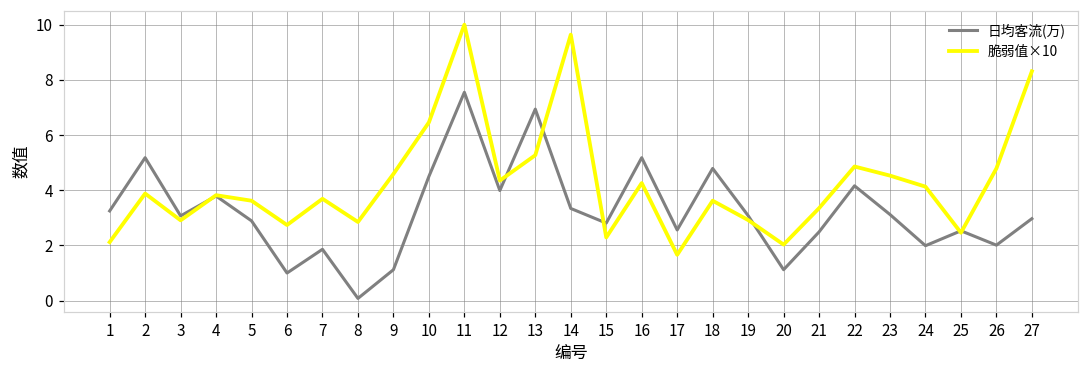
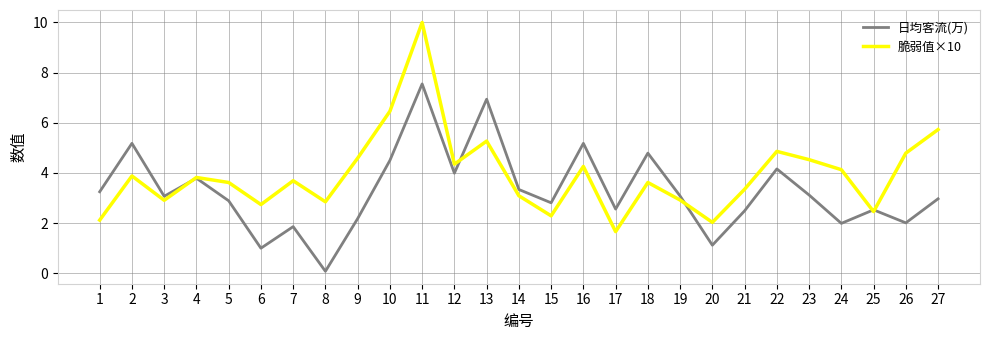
  {
    "日均客流(万)": {
      "1": 3.3,
      "2": 5.2,
      "3": 3.1,
      "5": 2.9,
      "6": 1.0,
      "7": 1.9,
      "8": 0.1,
-     "9": 1.1,
+     "9": 2.2,
      "10": 4.5,
      "11": 7.6,
      "12": 4.0,
      "13": 6.9,
      "14": 3.3,
      "15": 2.8,
      "16": 5.2,
      "17": 2.6,
      "18": 4.8,
      "19": 3.1,
      "20": 1.1,
      "21": 2.5,
      "22": 4.2,
      "23": 3.1,
      "24": 2.0,
      "26": 2.0,
      "27": 3.0
    },
    "脆弱值×10": {
      "1": 2.1,
      "2": 3.9,
      "3": 2.9,
      "5": 3.6,
      "6": 2.7,
      "7": 3.7,
      "8": 2.9,
      "9": 4.6,
      "10": 6.5,
      "11": 10.0,
      "12": 4.4,
      "13": 5.3,
-     "14": 9.6,
+     "14": 3.1,
      "15": 2.3,
      "16": 4.3,
      "17": 1.7,
      "18": 3.6,
      "19": 2.9,
      "20": 2.0,
      "21": 3.4,
      "22": 4.9,
      "23": 4.5,
      "24": 4.1,
      "26": 4.8,
-     "27": 8.3
+     "27": 5.7
    }
  }
